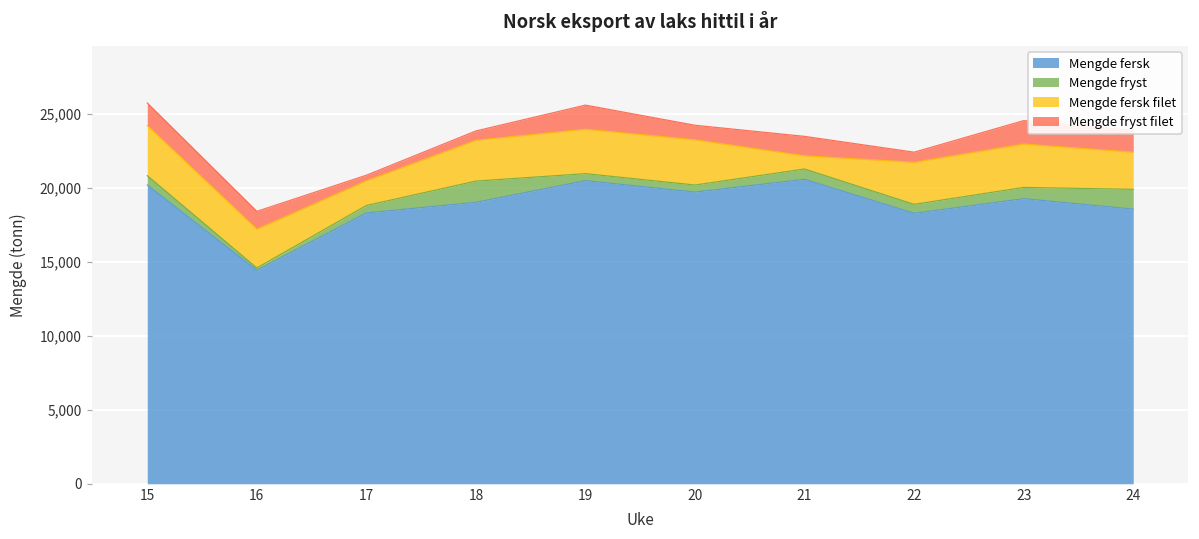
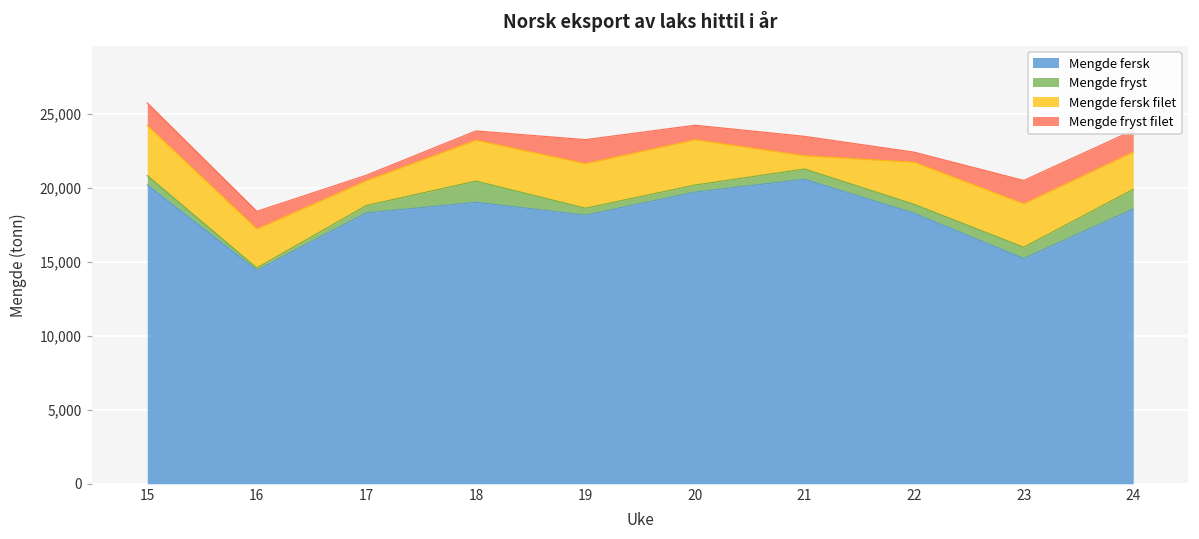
  {
    "Mengde fersk": {
      "15": "20,200",
      "17": "18,300",
      "18": "19,000",
-     "19": "20,500",
+     "19": "18,100",
      "20": "19,700",
      "21": "20,600",
      "22": "18,300",
-     "23": "19,300",
+     "23": "15,200",
      "24": "18,500"
    },
    "Mengde fryst": {
      "15": "600",
      "17": "500",
      "18": "1,400",
      "19": "500",
      "20": "500",
      "21": "700",
      "22": "600",
      "23": "800",
      "24": "1,300"
    },
    "Mengde fersk filet": {
      "15": "3,400",
      "16": "2,600",
      "17": "1,700",
      "18": "2,800",
      "19": "3,000",
      "20": "3,100",
      "21": "900",
      "22": "2,800",
      "23": "2,900",
      "24": "2,500"
    },
    "Mengde fryst filet": {
      "15": "1,500",
      "16": "1,200",
      "17": "400",
      "18": "600",
      "19": "1,600",
      "20": "1,000",
      "21": "1,300",
      "22": "700",
      "23": "1,600"
    }
  }
